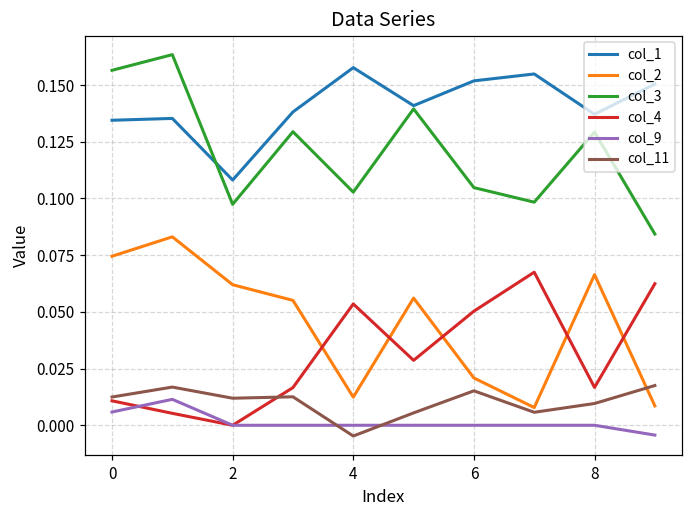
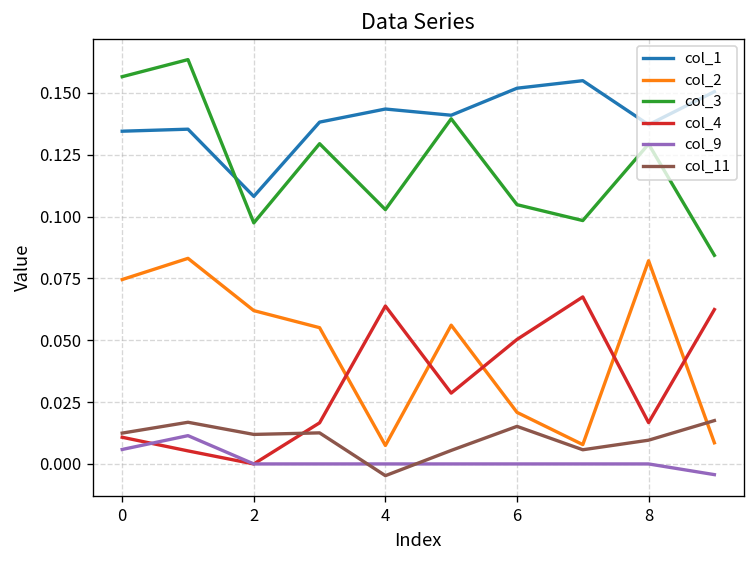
  {
    "col_1": {
      "0": 0.134,
      "2": 0.108,
-     "4": 0.158,
+     "4": 0.143,
      "6": 0.152
    },
    "col_2": {
      "0": 0.075,
      "2": 0.062,
-     "4": 0.012,
+     "4": 0.007,
      "6": 0.021,
-     "8": 0.066
+     "8": 0.082
    },
    "col_3": {
      "0": 0.157,
      "2": 0.097,
      "4": 0.103,
      "6": 0.105
    },
    "col_4": {
      "0": 0.011,
-     "4": 0.053,
+     "4": 0.064,
      "6": 0.050,
      "8": 0.017
    },
    "col_9": {
      "0": 0.006,
      "4": 0.000,
      "6": 0.000,
      "8": 0.000
    },
    "col_11": {
      "0": 0.012,
      "2": 0.012,
      "4": -0.005,
      "6": 0.015,
      "8": 0.010
    }
  }
